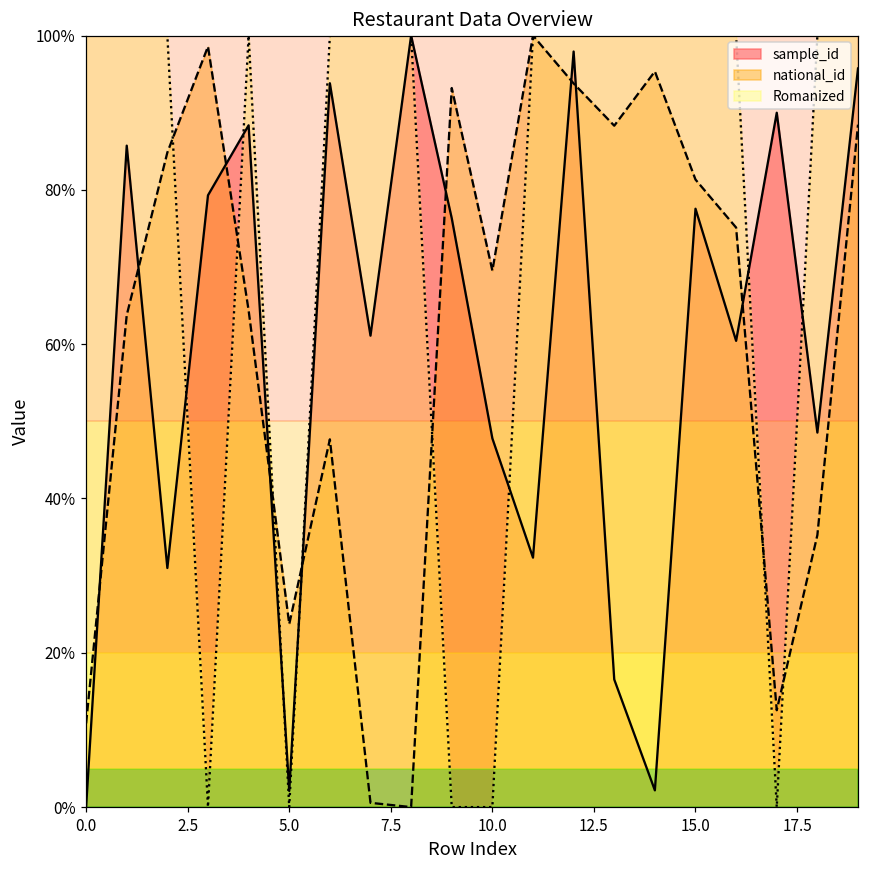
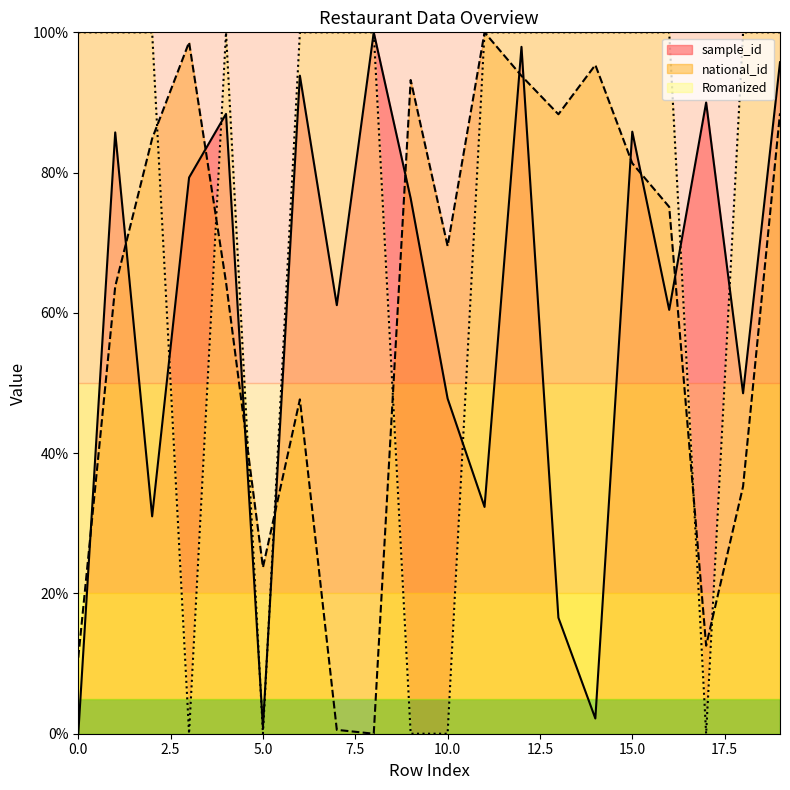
  {
    "sample_id": {
      "0.0": "0%",
-     "5.0": "2%",
+     "5.0": "1%",
      "10.0": "48%",
-     "15.0": "78%"
+     "15.0": "86%"
    },
    "national_id": {
      "0.0": "11%",
      "5.0": "24%",
      "10.0": "70%",
      "15.0": "81%"
    },
    "Romanized": {
      "0.0": "100%",
      "5.0": "0%",
      "10.0": "0%",
      "15.0": "100%"
    }
  }
